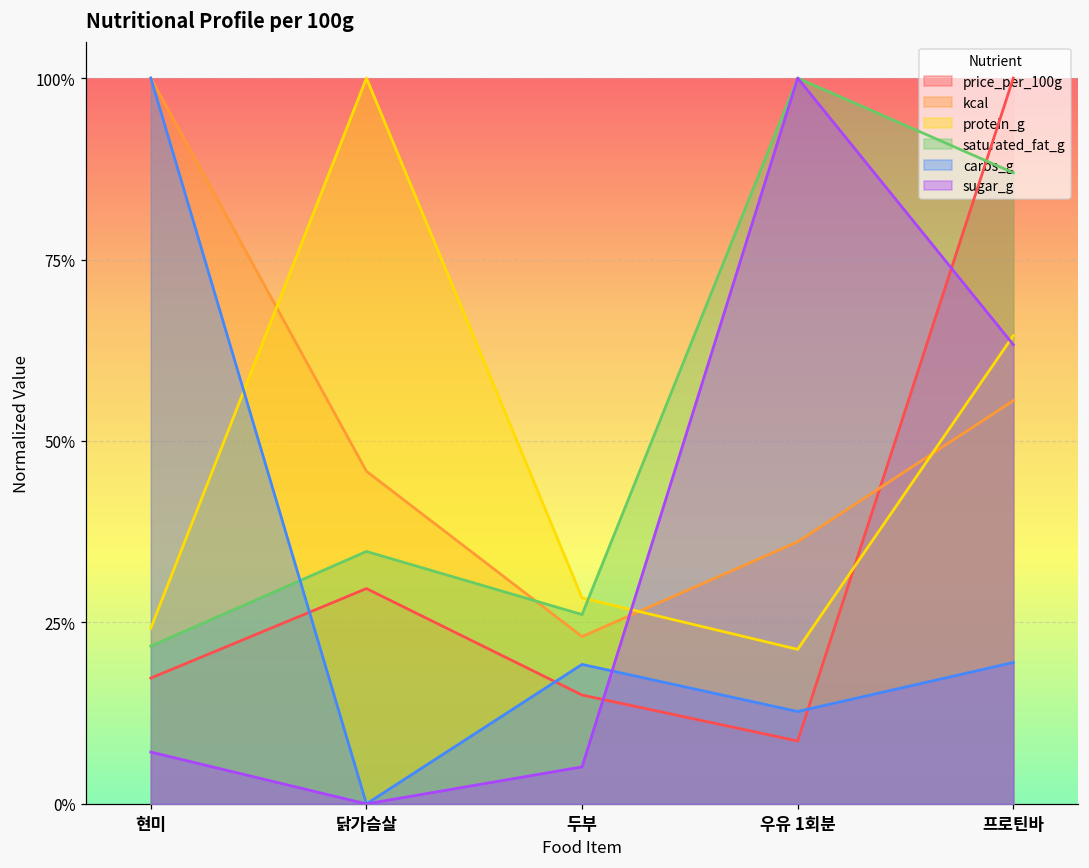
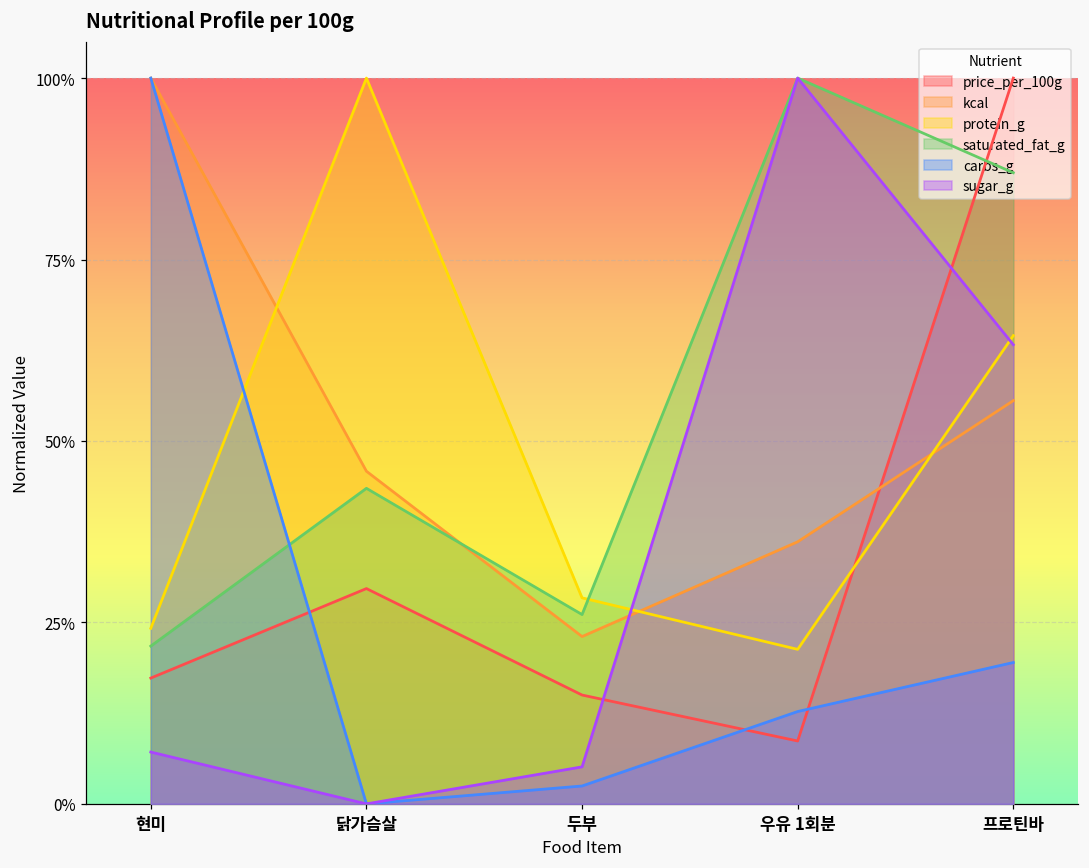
  {
    "saturated_fat_g": {
      "현미": "22%",
-     "닭가슴살": "35%",
+     "닭가슴살": "43%",
      "두부": "26%"
    },
    "carbs_g": {
-     "두부": "19%",
+     "두부": "2%",
      "우유 1회분": "13%",
      "프로틴바": "19%"
    },
    "sugar_g": {
      "현미": "7%",
      "두부": "5%",
      "프로틴바": "63%"
    }
  }
